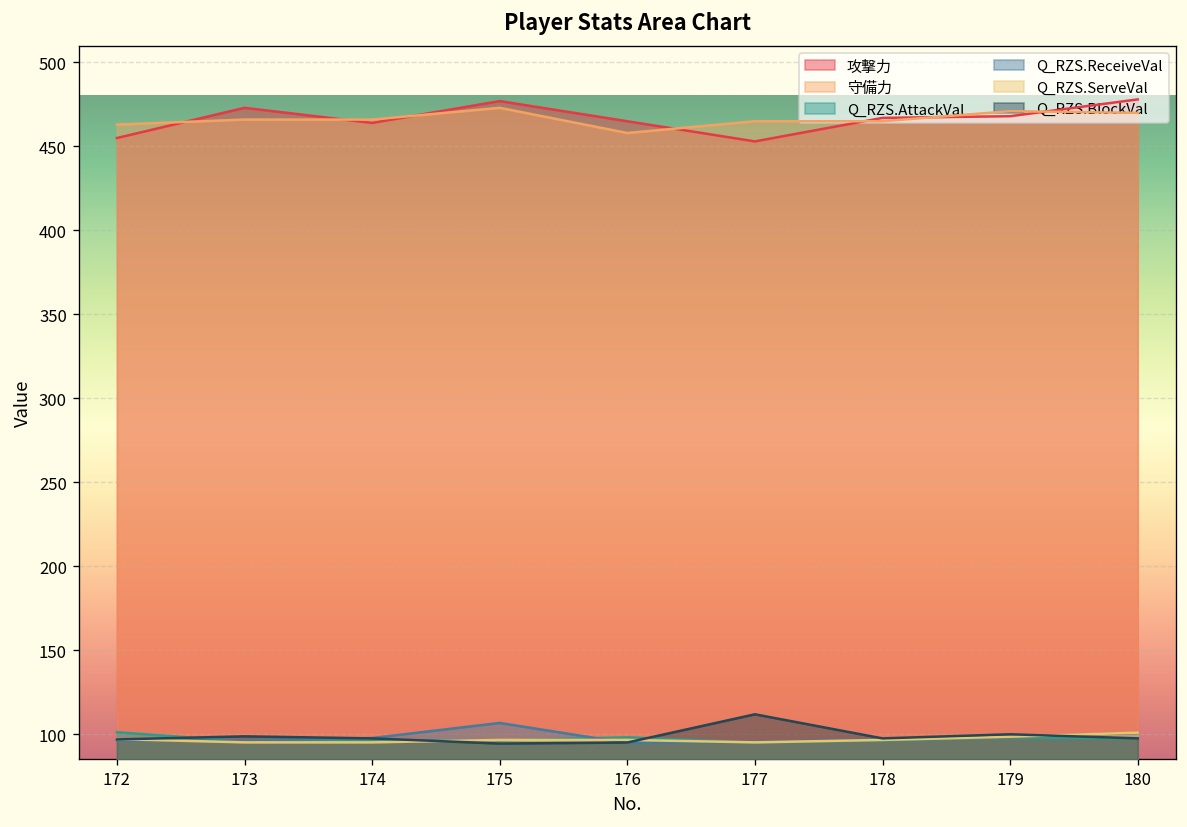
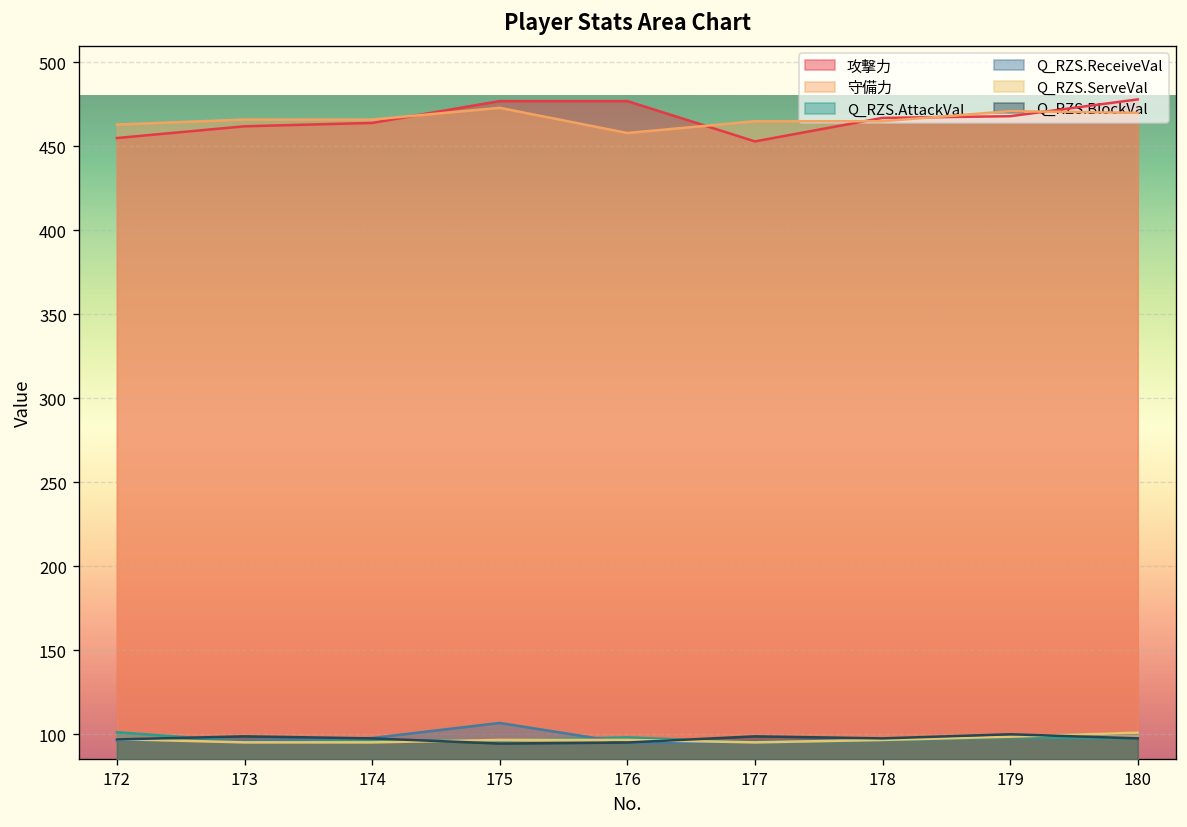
  {
    "攻撃力": {
      "172": 455,
-     "173": 473,
+     "173": 462,
      "174": 464,
      "175": 477,
-     "176": 465,
+     "176": 477,
      "177": 453
    },
    "Q_RZS.BlockVal": {
      "173": 99,
      "175": 94,
-     "177": 112
+     "177": 99
    }
  }
